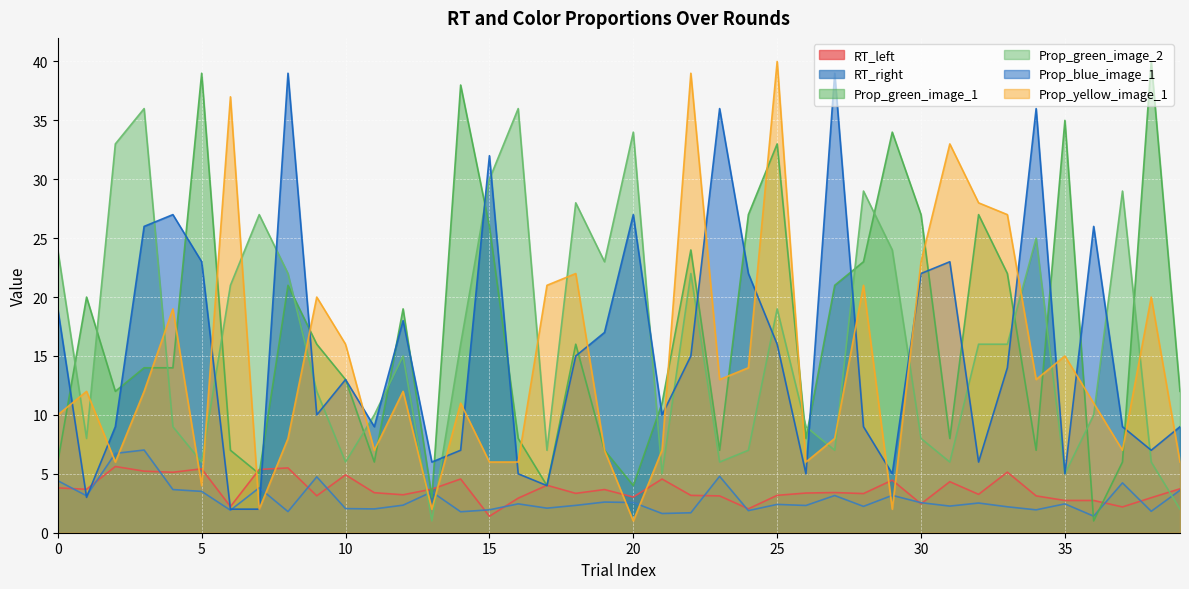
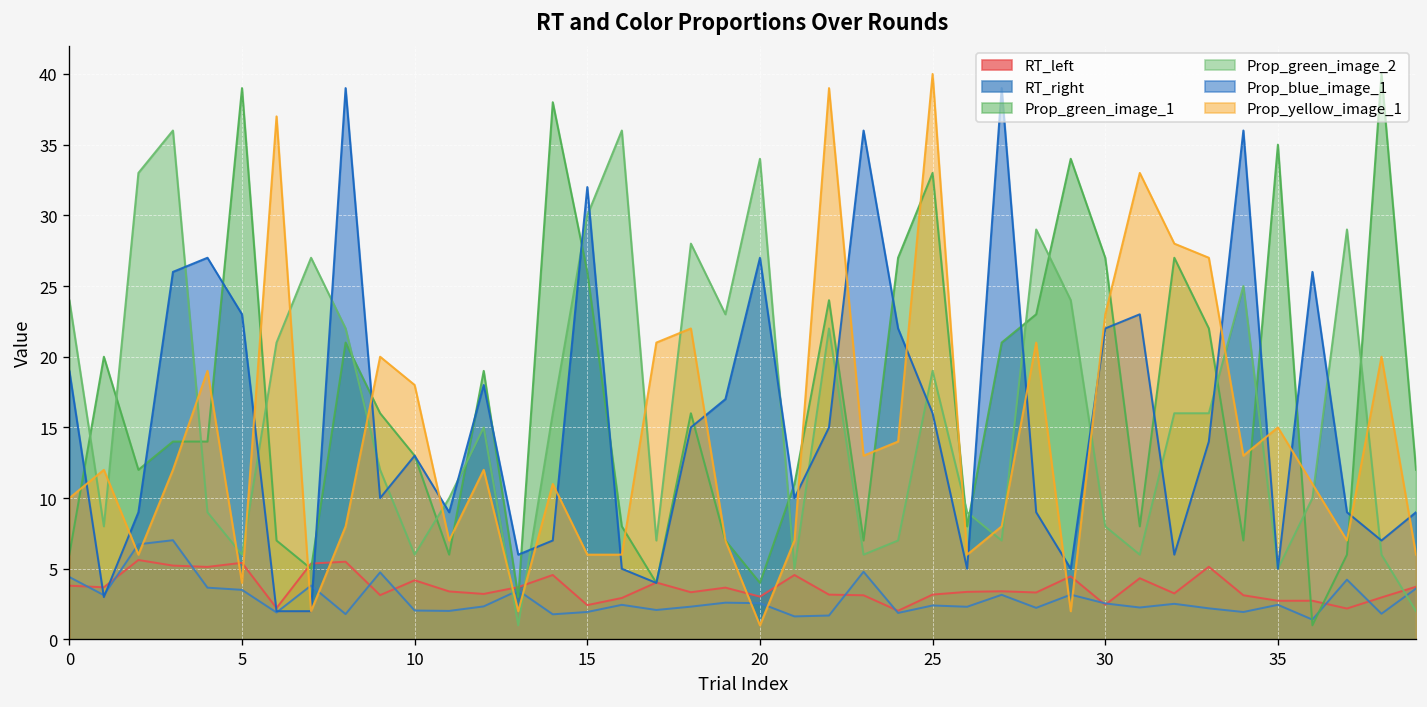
  {
    "RT_left": {
      "0": 3.8,
      "5": 5.4,
-     "10": 4.9,
-     "15": 1.4,
+     "10": 4.2,
+     "15": 2.4,
      "20": 3.0,
      "25": 3.2,
      "35": 2.7
    },
    "Prop_yellow_image_1": {
      "0": 10,
      "5": 4,
-     "10": 16,
+     "10": 18,
      "15": 6,
      "20": 1,
      "25": 40,
      "30": 23,
      "35": 15
    }
  }
